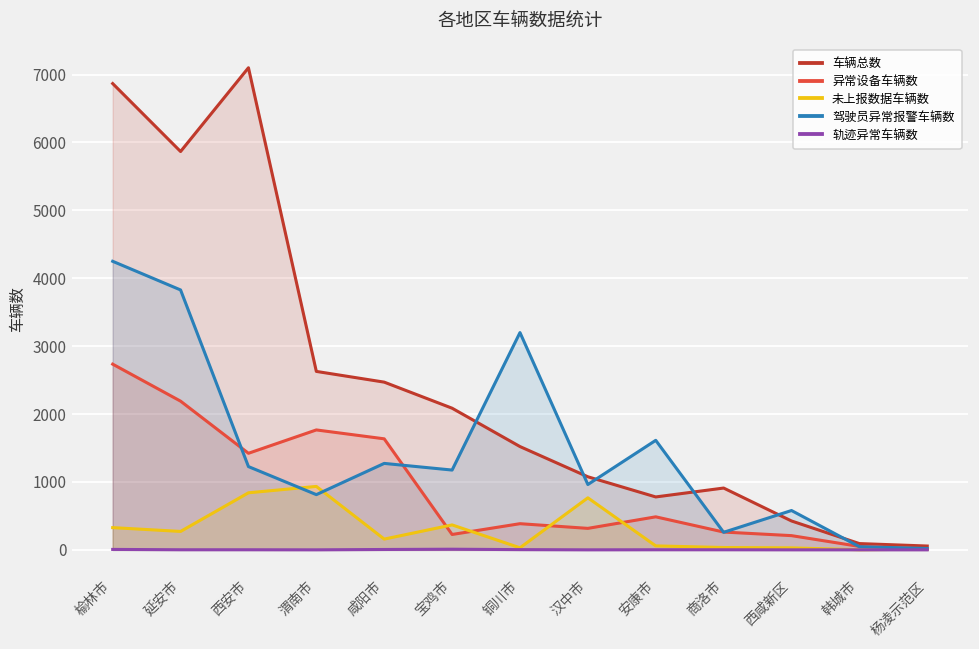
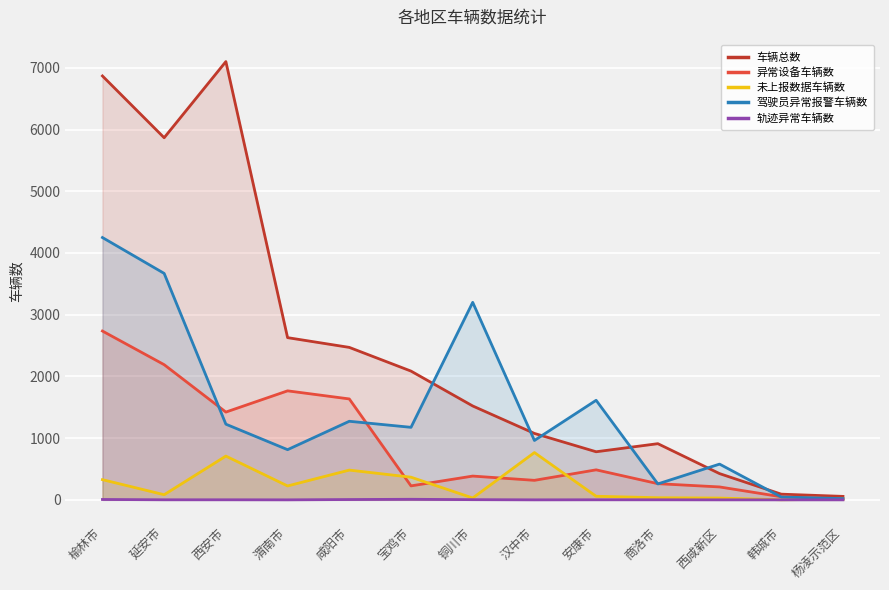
  {
    "未上报数据车辆数": {
      "榆林市": 300,
-     "延安市": 300,
-     "西安市": 800,
-     "渭南市": 900,
-     "咸阳市": 200,
+     "延安市": 100,
+     "西安市": 700,
+     "渭南市": 200,
+     "咸阳市": 500,
      "宝鸡市": 400,
      "汉中市": 800,
      "安康市": 100
    },
    "驾驶员异常报警车辆数": {
      "榆林市": 4300,
-     "延安市": 3800,
+     "延安市": 3700,
      "西安市": 1200,
      "渭南市": 800,
      "咸阳市": 1300,
      "宝鸡市": 1200,
      "铜川市": 3200,
      "汉中市": 1000,
      "安康市": 1600,
      "西咸新区": 600
    },
    "轨迹异常车辆数": {
      "榆林市": 0,
      "延安市": 0,
      "西安市": 0,
      "渭南市": 0,
      "咸阳市": 0,
      "宝鸡市": 0,
      "汉中市": 0,
      "安康市": 0
    }
  }
